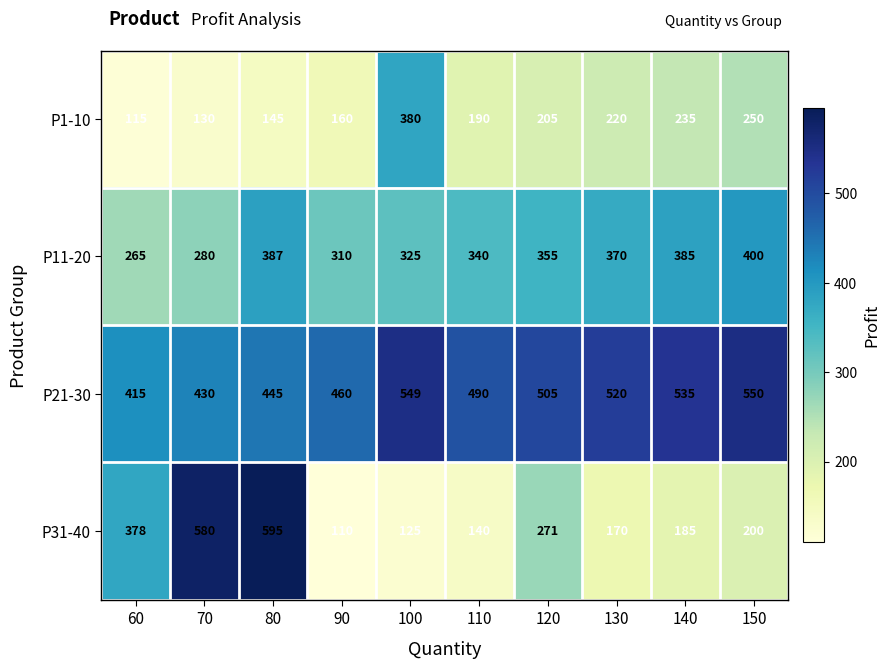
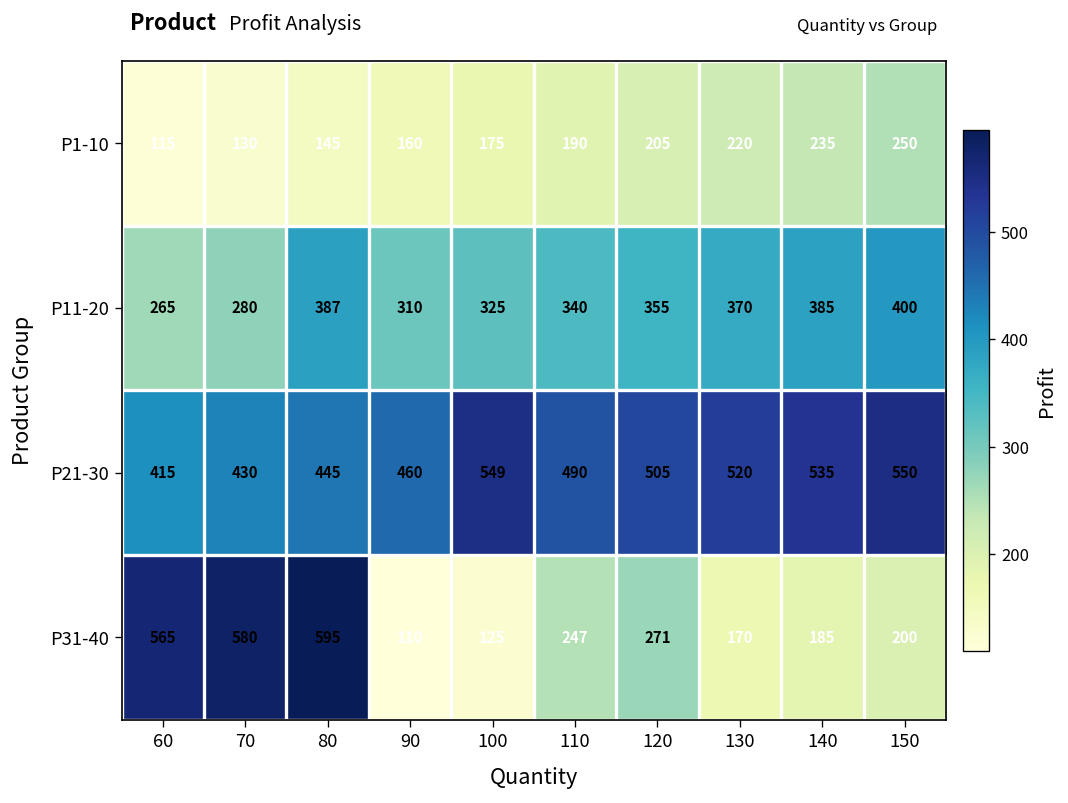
  {
    "P1-10": {
      "70": 130,
      "80": 145,
      "90": 160,
-     "100": 380,
+     "100": 175,
      "110": 190,
      "120": 205,
      "130": 220,
      "140": 235,
      "150": 250
    },
    "P11-20": {
      "60": 265,
      "70": 280,
      "80": 387,
      "90": 310,
      "100": 325,
      "110": 340,
      "120": 355,
      "130": 370,
      "140": 385,
      "150": 400
    },
    "P21-30": {
      "60": 415,
      "70": 430,
      "80": 445,
      "90": 460,
      "100": 549,
      "110": 490,
      "120": 505,
      "130": 520,
      "140": 535,
      "150": 550
    },
    "P31-40": {
-     "60": 378,
+     "60": 565,
      "70": 580,
      "80": 595,
-     "110": 140,
+     "110": 247,
      "120": 271,
      "130": 170,
      "140": 185,
      "150": 200
    }
  }
